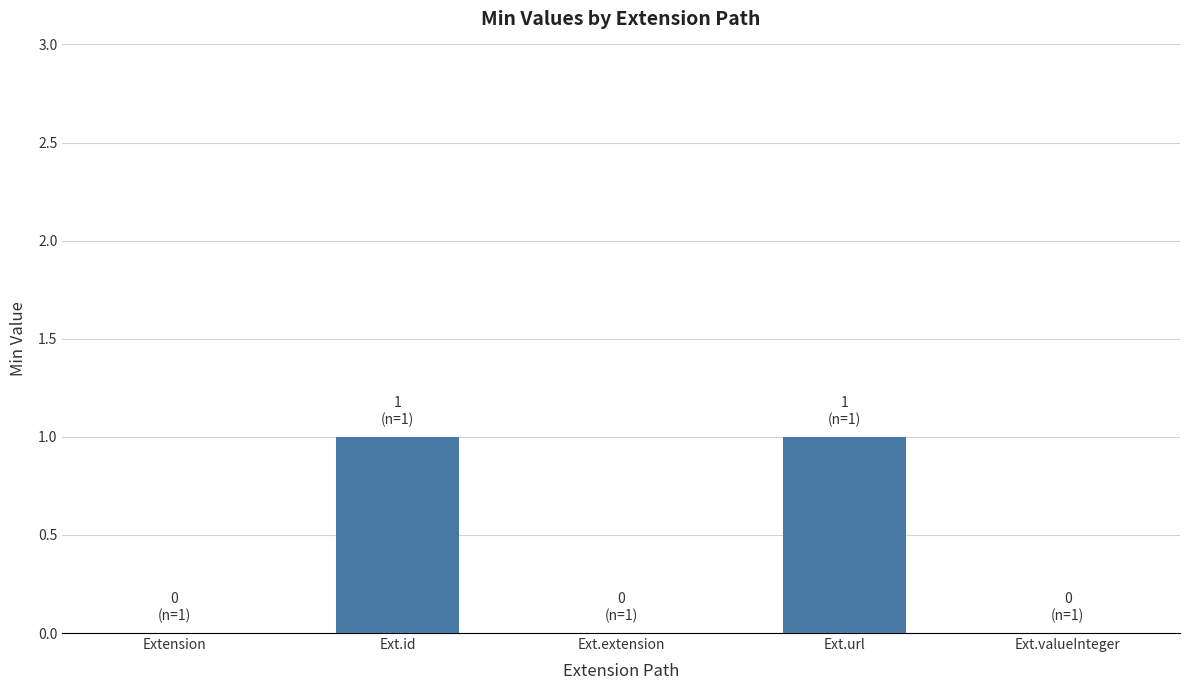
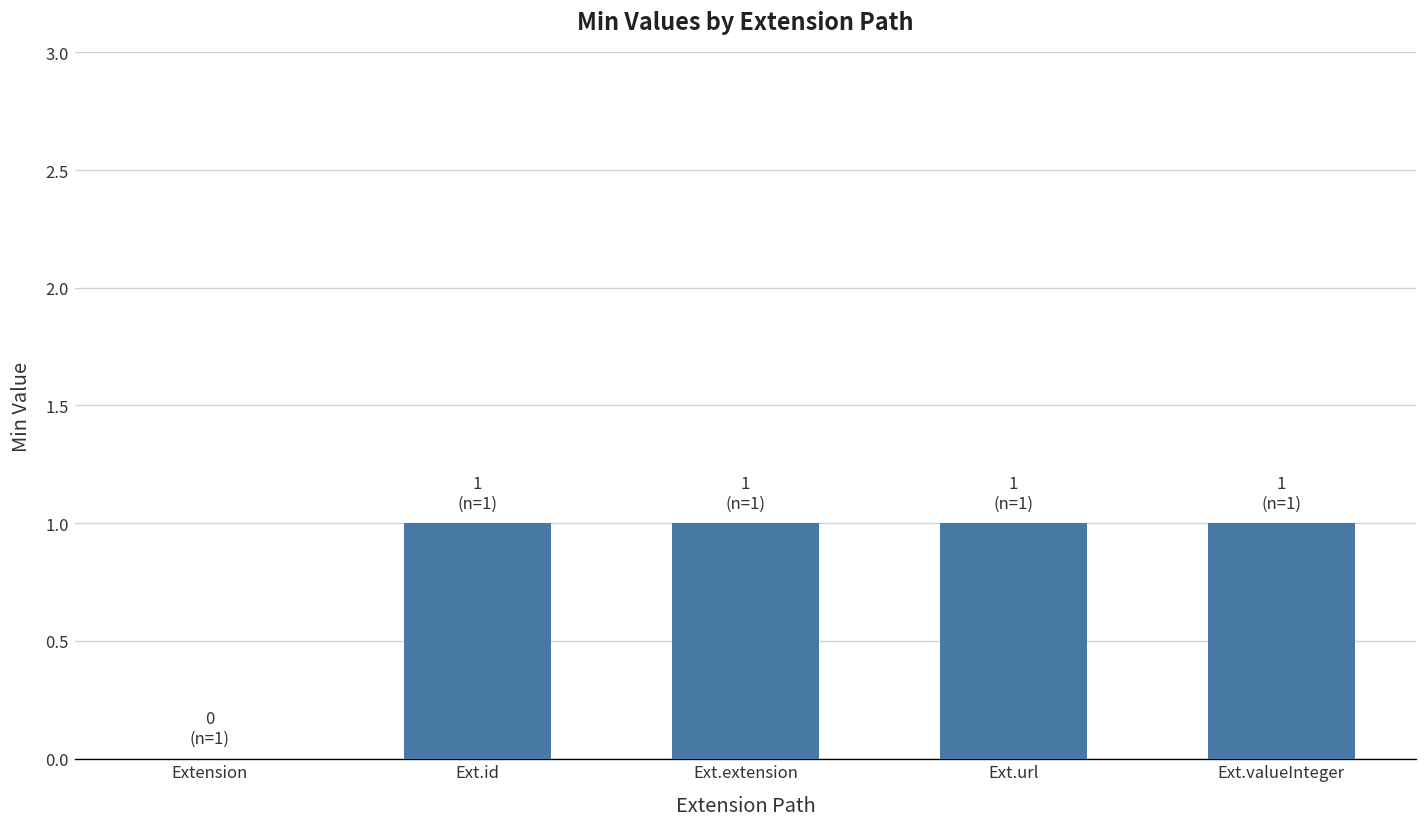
  {
    "Extension": 0,
    "Ext.id": 1,
-   "Ext.extension": 0,
+   "Ext.extension": 1,
    "Ext.url": 1,
-   "Ext.valueInteger": 0
+   "Ext.valueInteger": 1
  }
